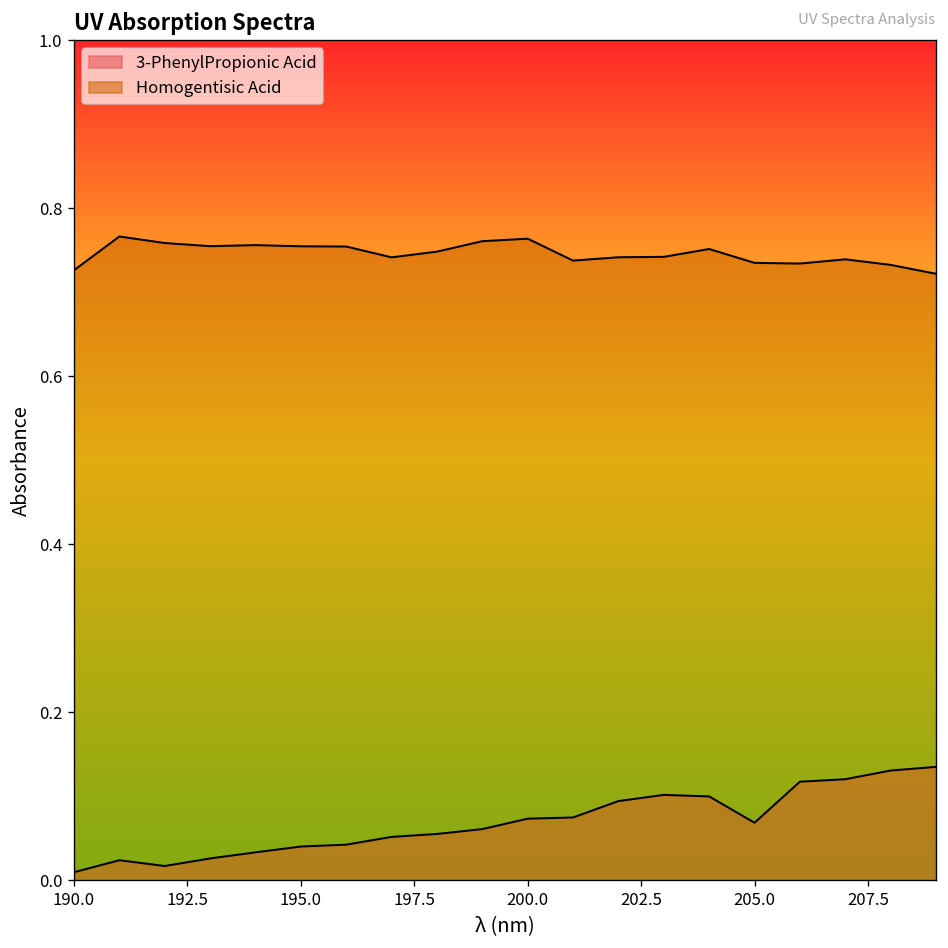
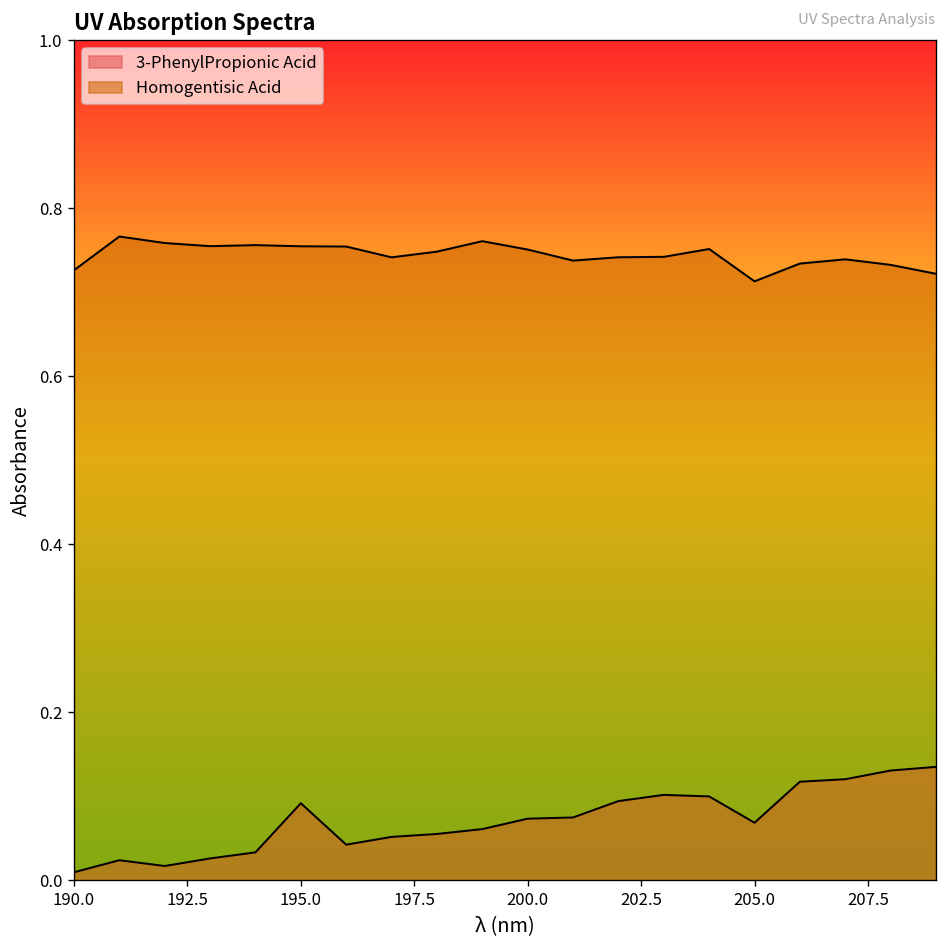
  {
    "3-PhenylPropionic Acid": {
      "190.0": 0.01,
-     "195.0": 0.04,
+     "195.0": 0.09,
      "200.0": 0.07,
      "205.0": 0.07
    },
    "Homogentisic Acid": {
      "190.0": 0.73,
      "195.0": 0.75,
-     "200.0": 0.76,
-     "205.0": 0.73
+     "200.0": 0.75,
+     "205.0": 0.71
    }
  }
